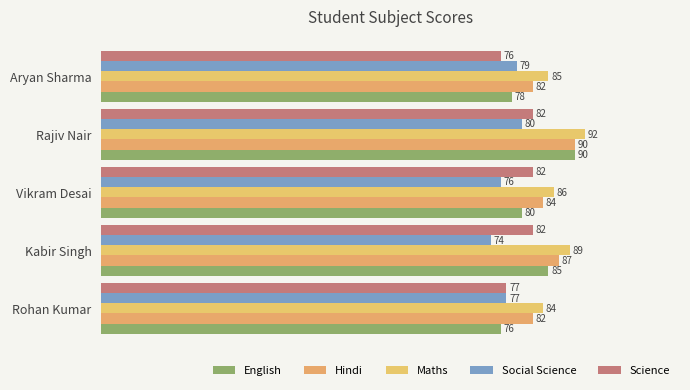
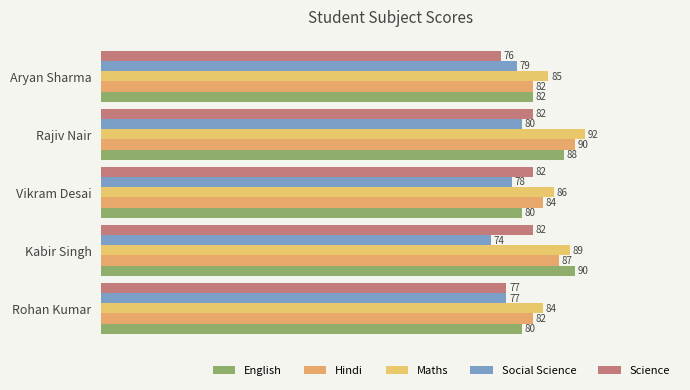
  {
    "English": {
-     "Aryan Sharma": 78,
-     "Rajiv Nair": 90,
+     "Aryan Sharma": 82,
+     "Rajiv Nair": 88,
      "Vikram Desai": 80,
-     "Kabir Singh": 85,
-     "Rohan Kumar": 76
+     "Kabir Singh": 90,
+     "Rohan Kumar": 80
    },
    "Social Science": {
      "Aryan Sharma": 79,
      "Rajiv Nair": 80,
-     "Vikram Desai": 76,
+     "Vikram Desai": 78,
      "Kabir Singh": 74,
      "Rohan Kumar": 77
    }
  }
